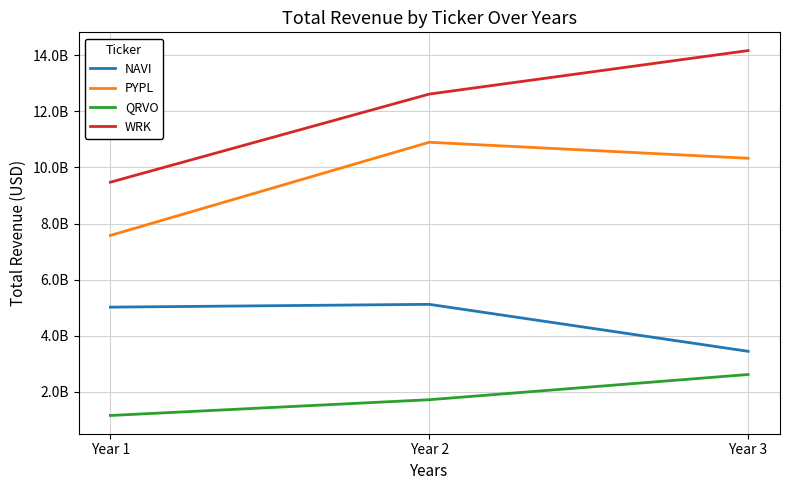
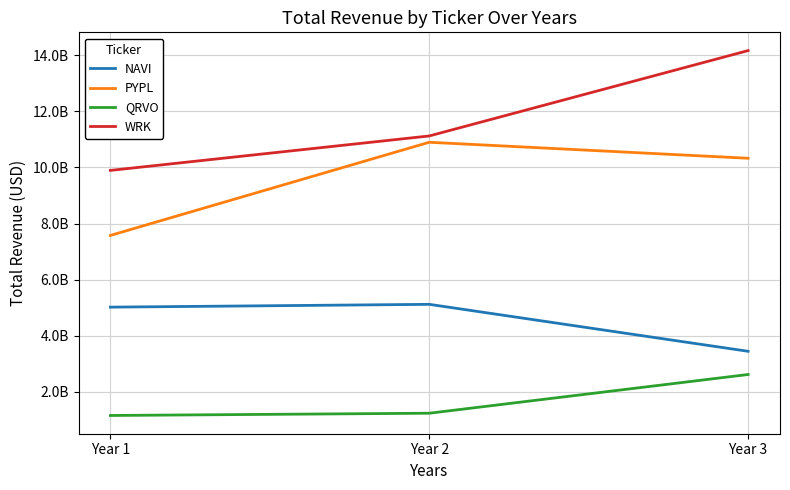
  {
    "NAVI": {
      "Year 1": 5000000000,
      "Year 2": 5100000000,
      "Year 3": 3400000000
    },
    "PYPL": {
      "Year 1": 7600000000,
      "Year 2": 10900000000,
      "Year 3": 10300000000
    },
    "QRVO": {
      "Year 1": 1100000000,
-     "Year 2": 1700000000,
+     "Year 2": 1200000000,
      "Year 3": 2600000000
    },
    "WRK": {
-     "Year 1": 9500000000,
-     "Year 2": 12600000000,
+     "Year 1": 9900000000,
+     "Year 2": 11100000000,
      "Year 3": 14200000000
    }
  }
